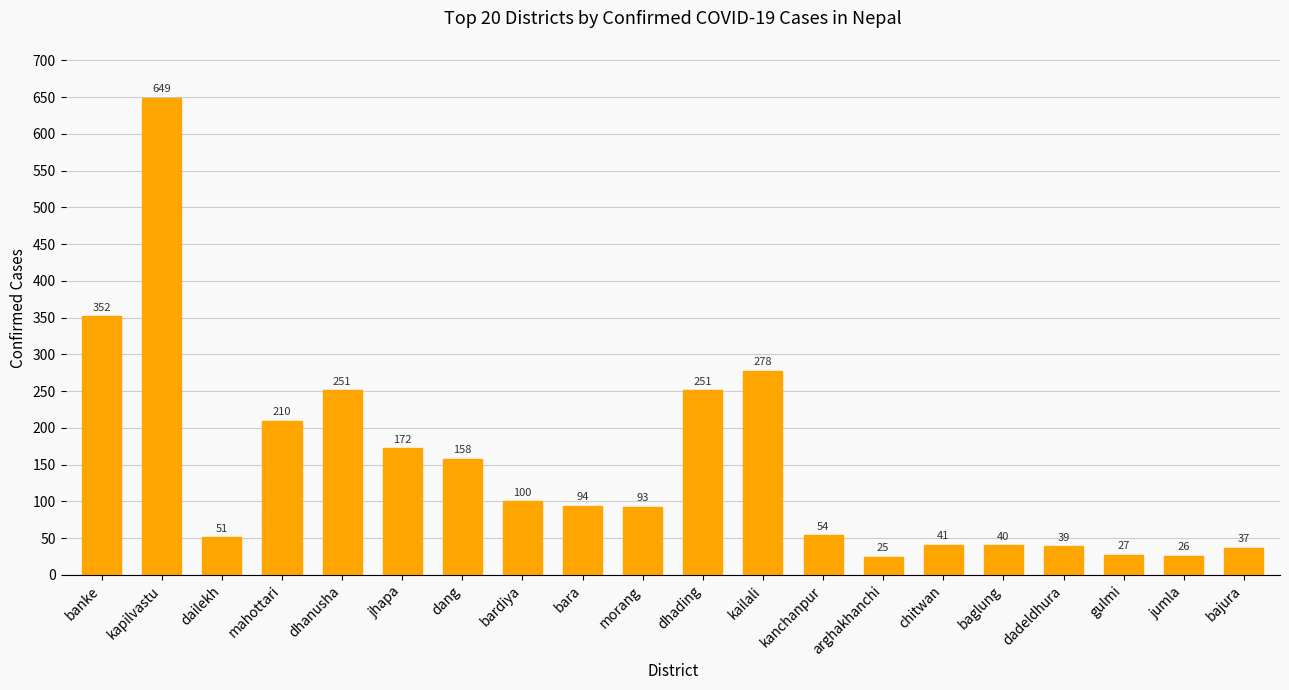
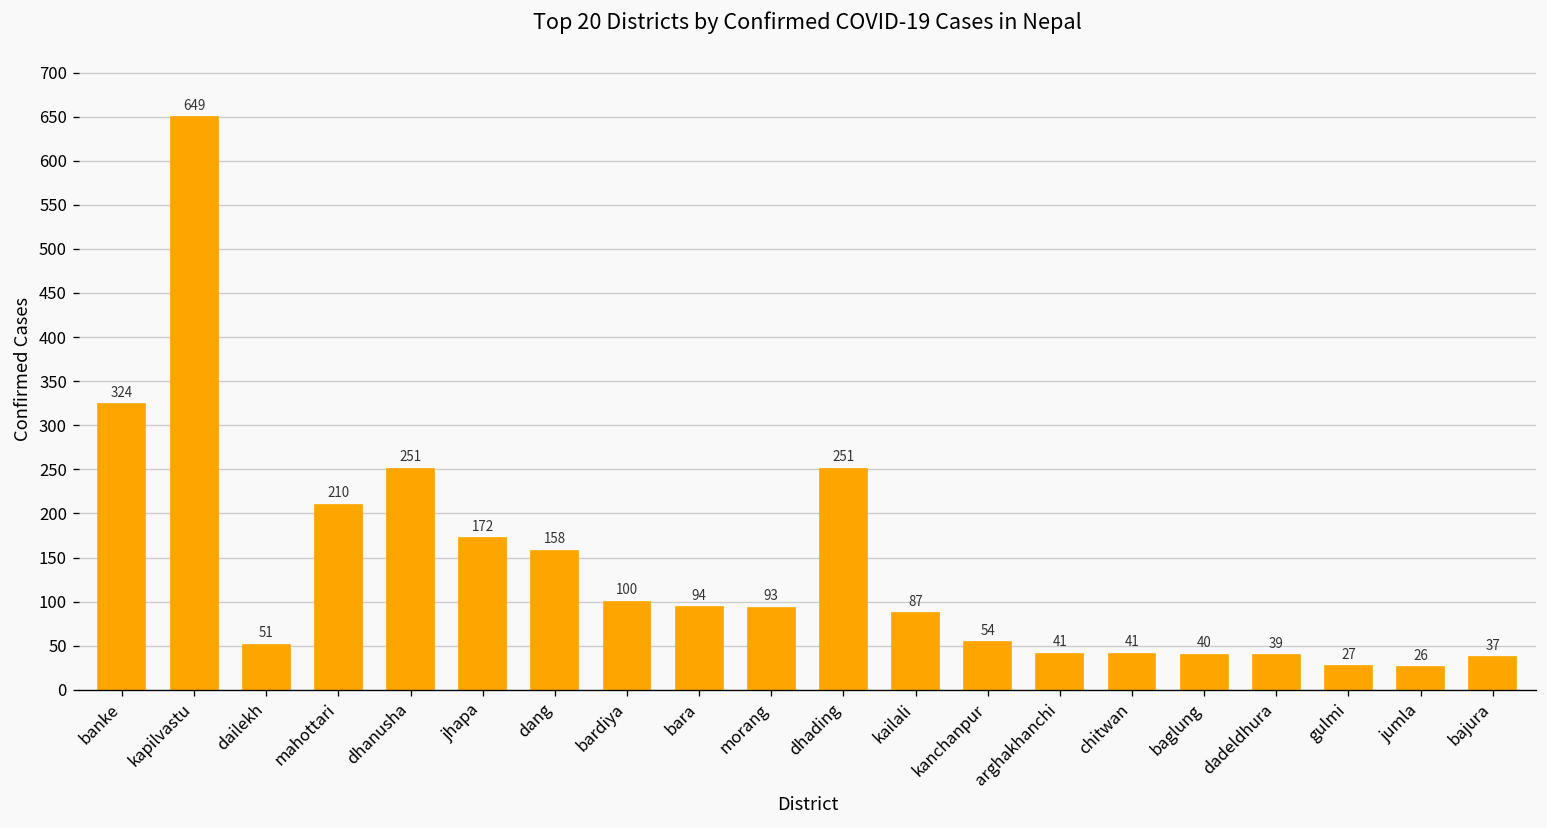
  {
-   "banke": 352,
+   "banke": 324,
    "kapilvastu": 649,
    "dailekh": 51,
    "mahottari": 210,
    "dhanusha": 251,
    "jhapa": 172,
    "dang": 158,
    "bardiya": 100,
    "bara": 94,
    "morang": 93,
    "dhading": 251,
-   "kailali": 278,
+   "kailali": 87,
    "kanchanpur": 54,
-   "arghakhanchi": 25,
+   "arghakhanchi": 41,
    "chitwan": 41,
    "baglung": 40,
    "dadeldhura": 39,
    "gulmi": 27,
    "jumla": 26,
    "bajura": 37
  }
